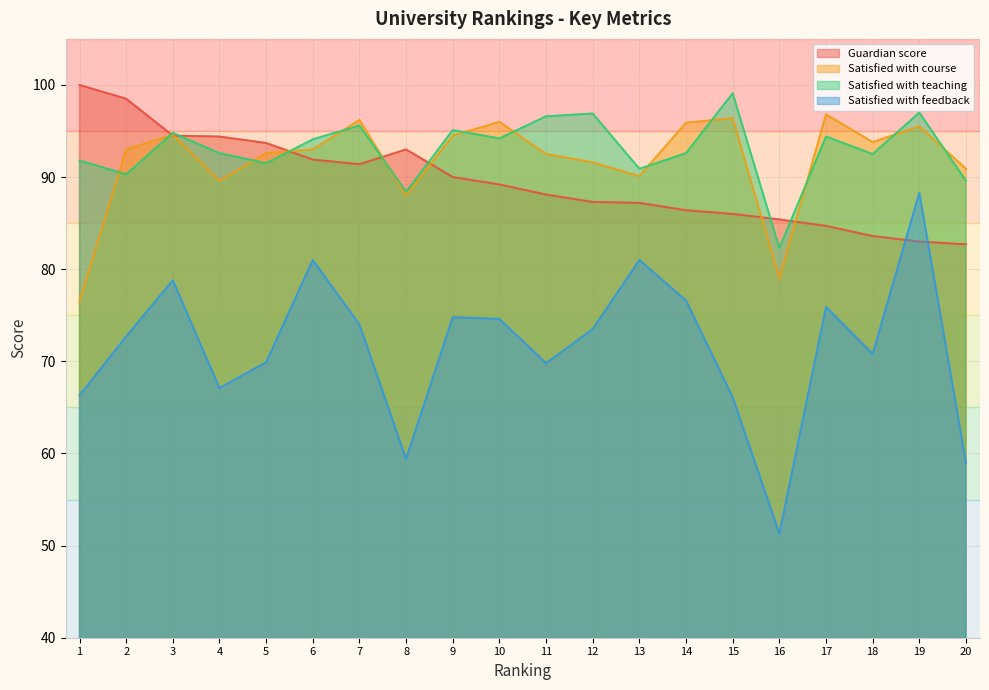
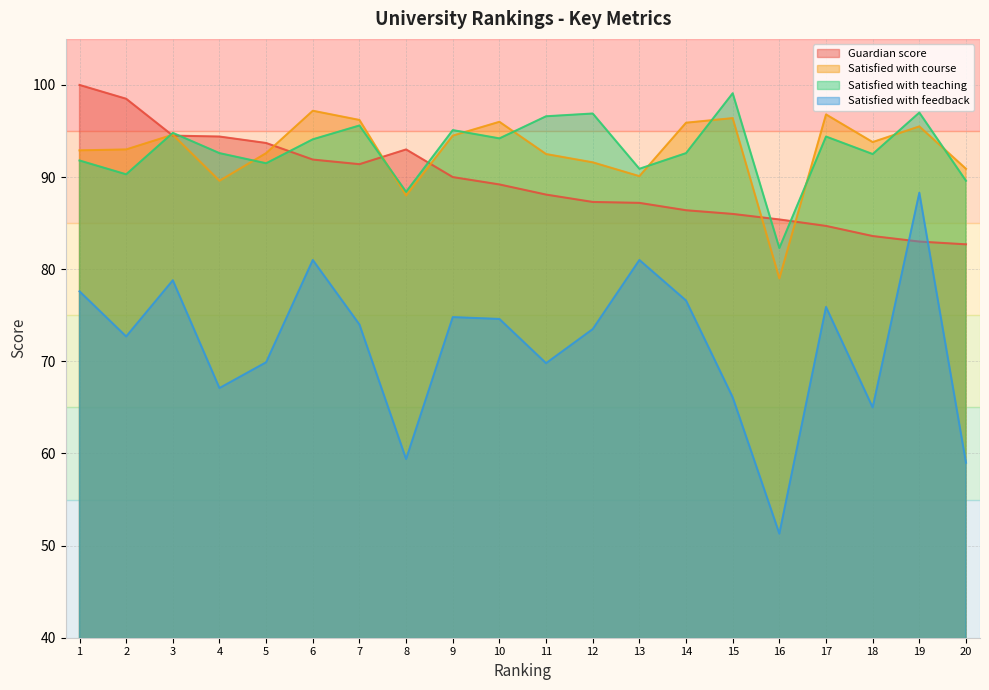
  {
    "Guardian score": {
      "1": 100,
      "2": 99,
      "4": 94,
      "5": 94,
      "6": 92,
      "7": 91,
      "8": 93,
      "9": 90,
      "10": 89,
      "11": 88,
      "12": 87,
      "13": 87,
      "14": 86,
      "15": 86,
      "16": 85,
      "17": 85,
      "18": 84,
      "19": 83,
      "20": 83
    },
    "Satisfied with course": {
-     "1": 77,
+     "1": 93,
      "2": 93,
      "4": 90,
      "5": 93,
-     "6": 93,
+     "6": 97,
      "7": 96,
      "8": 88,
      "9": 95,
      "10": 96,
      "11": 93,
      "12": 92,
      "13": 90,
      "14": 96,
      "15": 96,
      "16": 79,
      "17": 97,
      "18": 94,
      "19": 96,
      "20": 91
    },
    "Satisfied with teaching": {
      "1": 92,
      "2": 90,
      "4": 93,
      "5": 92,
      "6": 94,
      "7": 96,
      "8": 88,
      "9": 95,
      "10": 94,
      "11": 97,
      "12": 97,
      "13": 91,
      "14": 93,
      "15": 99,
      "16": 82,
      "17": 94,
      "18": 93,
      "19": 97,
      "20": 90
    },
    "Satisfied with feedback": {
-     "1": 66,
+     "1": 78,
      "2": 73,
      "3": 79,
      "4": 67,
      "5": 70,
      "6": 81,
      "7": 74,
      "8": 59,
      "9": 75,
      "10": 75,
      "11": 70,
      "12": 74,
      "13": 81,
      "14": 77,
      "15": 66,
      "16": 51,
      "17": 76,
-     "18": 71,
+     "18": 65,
      "19": 88,
      "20": 59
    }
  }
